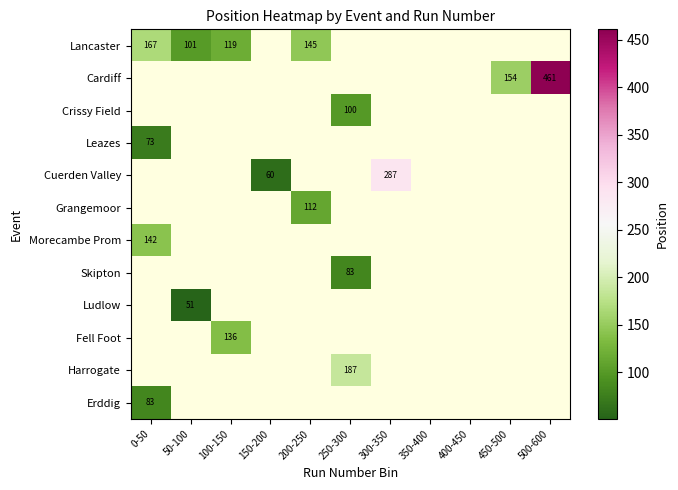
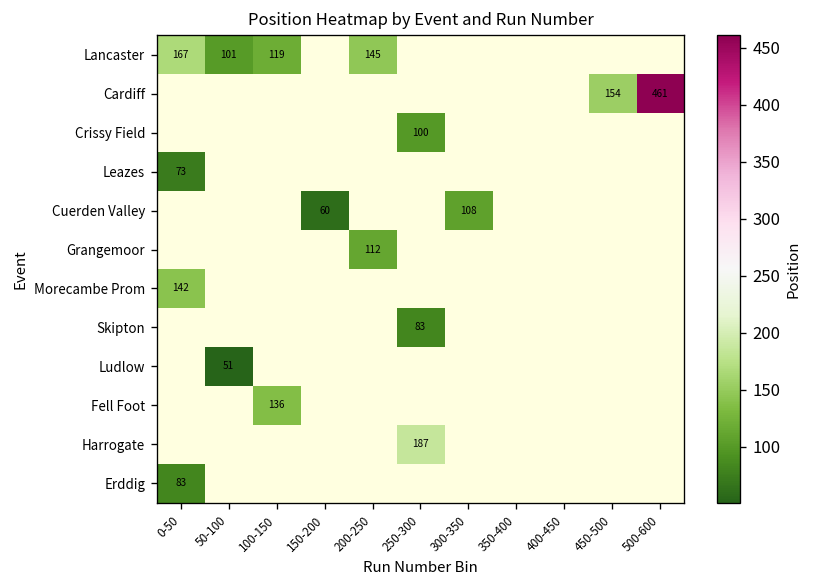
  {
    "Lancaster": {
      "0-50": 167,
      "50-100": 101,
      "100-150": 119,
      "200-250": 145
    },
    "Cardiff": {
      "450-500": 154,
      "500-600": 461
    },
    "Crissy Field": {
      "250-300": 100
    },
    "Leazes": {
      "0-50": 73
    },
    "Cuerden Valley": {
      "150-200": 60,
-     "300-350": 287
+     "300-350": 108
    },
    "Grangemoor": {
      "200-250": 112
    },
    "Morecambe Prom": {
      "0-50": 142
    },
    "Skipton": {
      "250-300": 83
    },
    "Ludlow": {
      "50-100": 51
    },
    "Fell Foot": {
      "100-150": 136
    },
    "Harrogate": {
      "250-300": 187
    },
    "Erddig": {
      "0-50": 83
    }
  }
